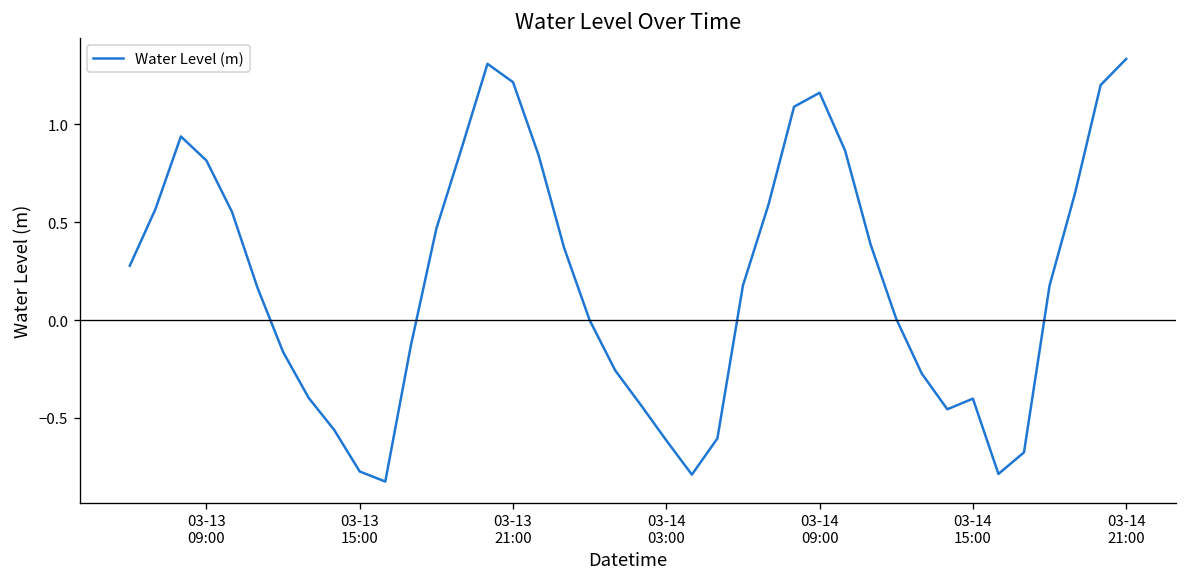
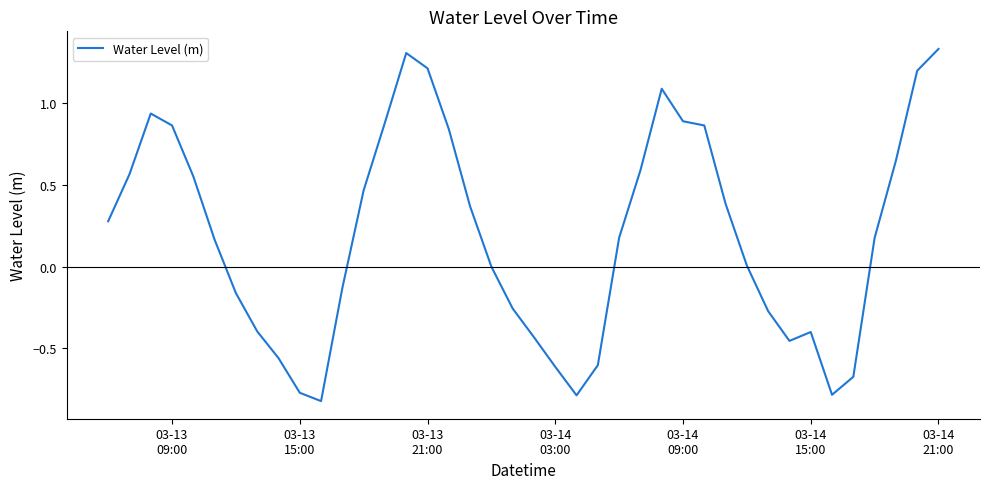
  {
-   "03-13 09:00": 0.81,
+   "03-13 09:00": 0.86,
    "03-13 15:00": -0.77,
    "03-13 21:00": 1.22,
    "03-14 03:00": -0.61,
-   "03-14 09:00": 1.16,
+   "03-14 09:00": 0.89,
    "03-14 15:00": -0.40,
    "03-14 21:00": 1.33
  }
